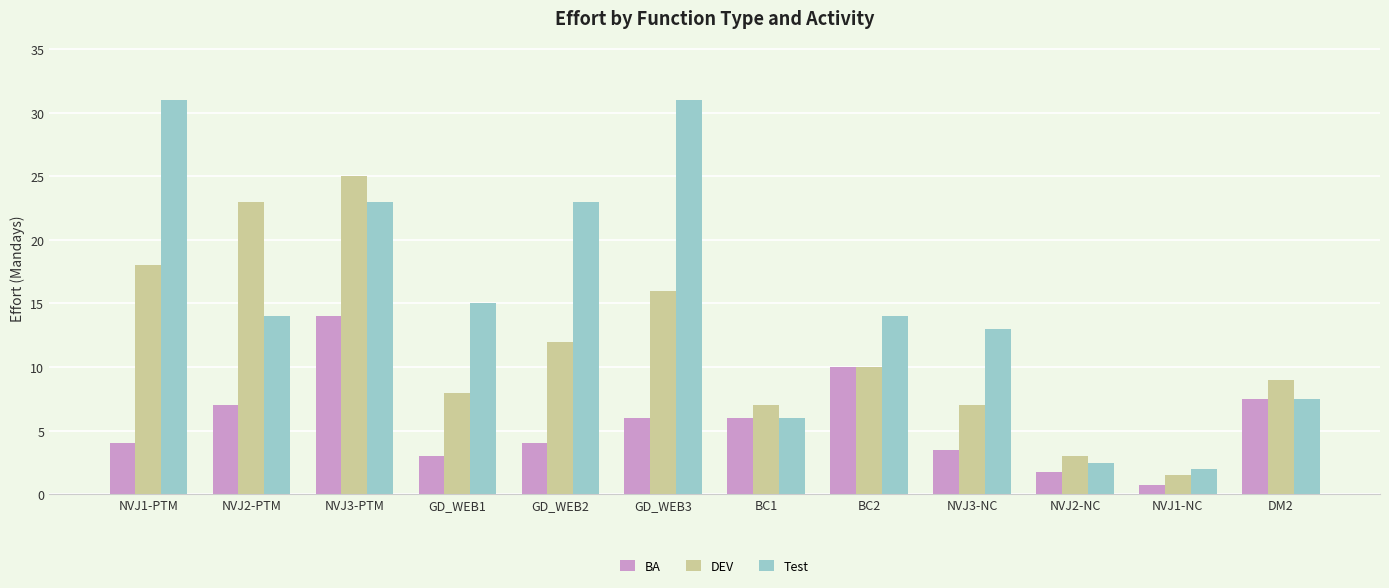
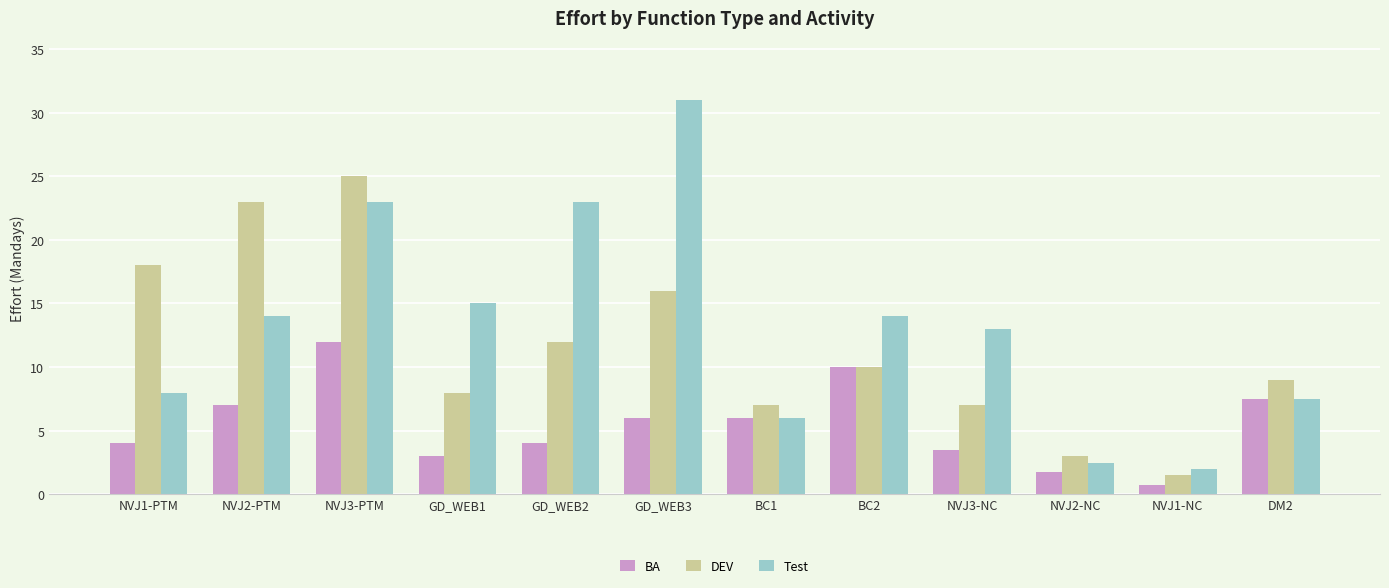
  {
    "BA": {
      "NVJ1-PTM": 4,
      "NVJ2-PTM": 7,
-     "NVJ3-PTM": 14,
+     "NVJ3-PTM": 12,
      "GD_WEB1": 3,
      "GD_WEB2": 4,
      "GD_WEB3": 6,
      "BC1": 6,
      "BC2": 10,
      "NVJ3-NC": 3.5,
      "NVJ2-NC": 1.8,
      "NVJ1-NC": 0.8,
      "DM2": 7.5
    },
    "DEV": {
      "NVJ1-PTM": 18,
      "NVJ2-PTM": 23,
      "NVJ3-PTM": 25,
      "GD_WEB1": 8,
      "GD_WEB2": 12,
      "GD_WEB3": 16,
      "BC1": 7,
      "BC2": 10,
      "NVJ3-NC": 7,
      "NVJ2-NC": 3,
      "NVJ1-NC": 1.5,
      "DM2": 9
    },
    "Test": {
-     "NVJ1-PTM": 31,
+     "NVJ1-PTM": 8,
      "NVJ2-PTM": 14,
      "NVJ3-PTM": 23,
      "GD_WEB1": 15,
      "GD_WEB2": 23,
      "GD_WEB3": 31,
      "BC1": 6,
      "BC2": 14,
      "NVJ3-NC": 13,
      "NVJ2-NC": 2.5,
      "NVJ1-NC": 2,
      "DM2": 7.5
    }
  }
